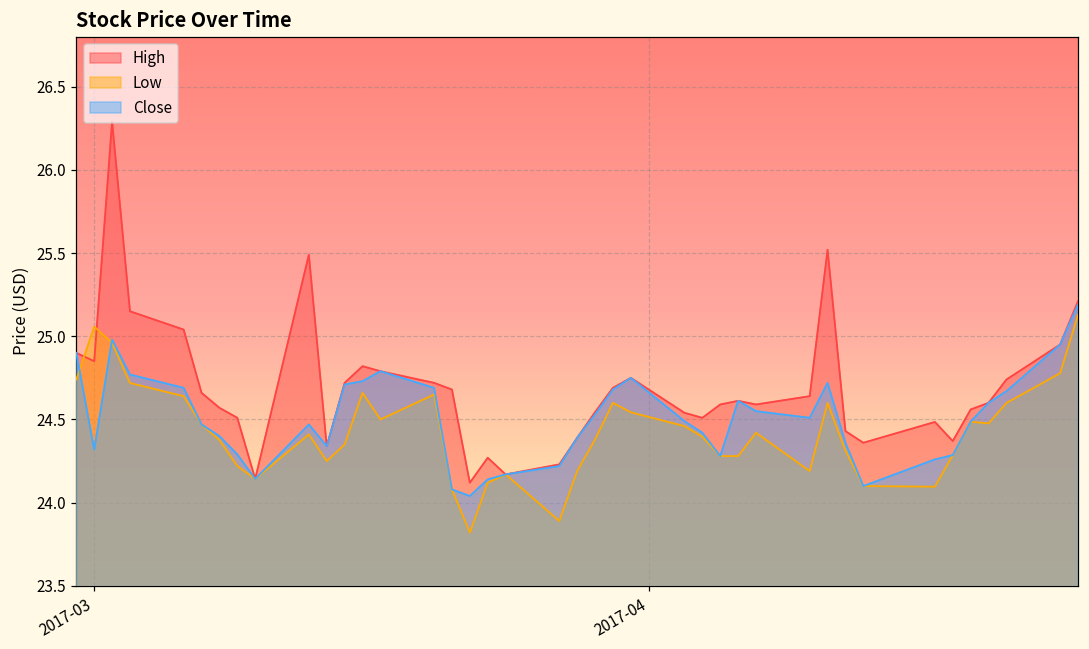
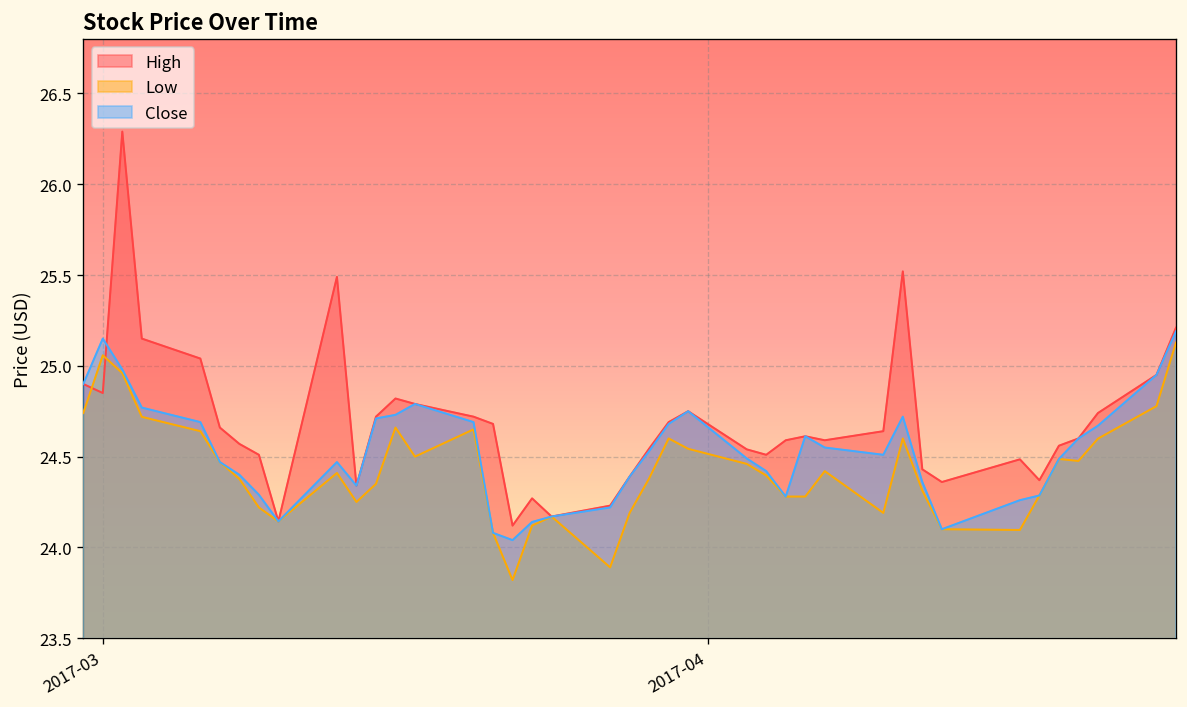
  {
    "High": {
      "2017-03": 24.85
    },
    "Low": {
      "2017-03": 25.06
    },
    "Close": {
-     "2017-03": 24.32
+     "2017-03": 25.15
    }
  }
